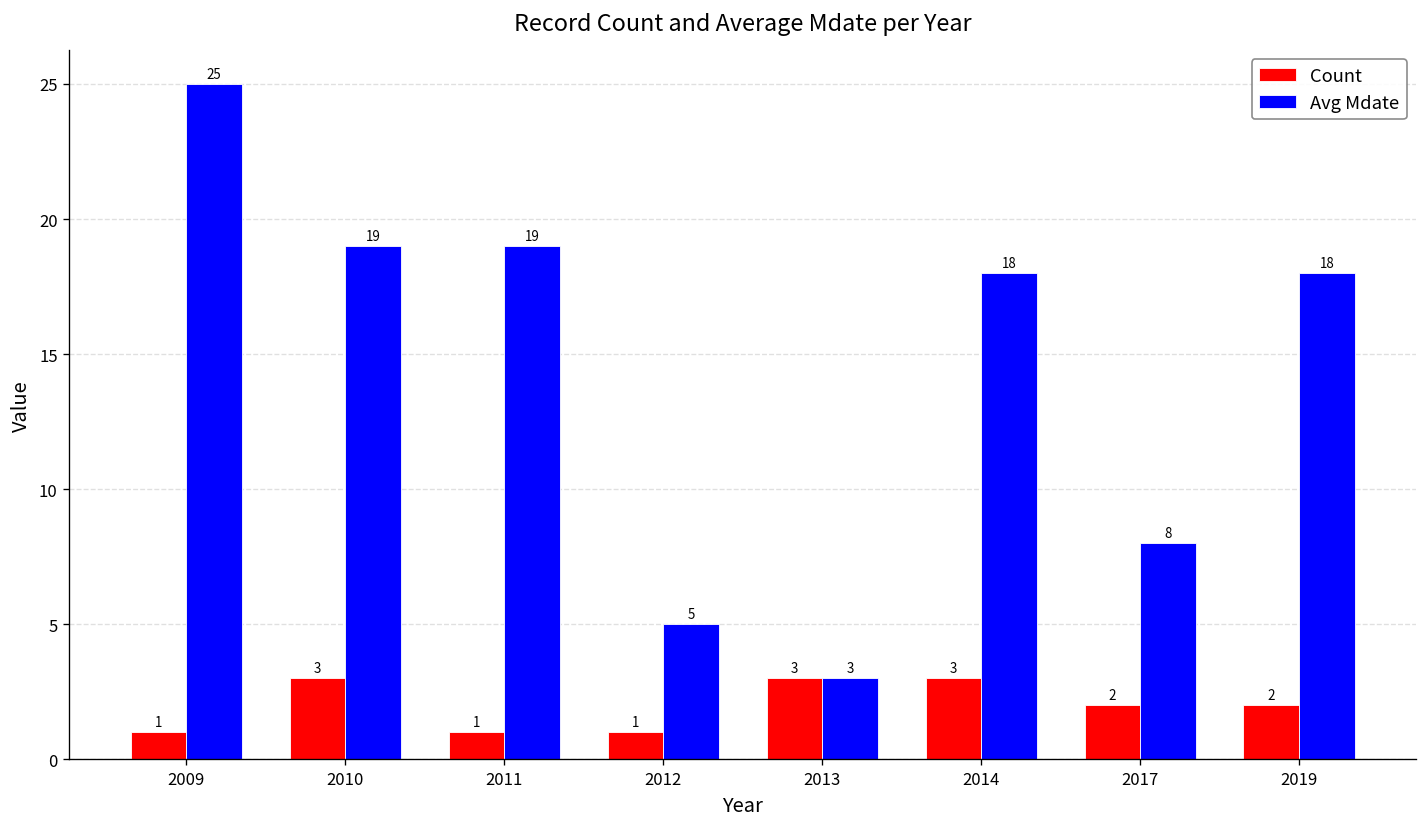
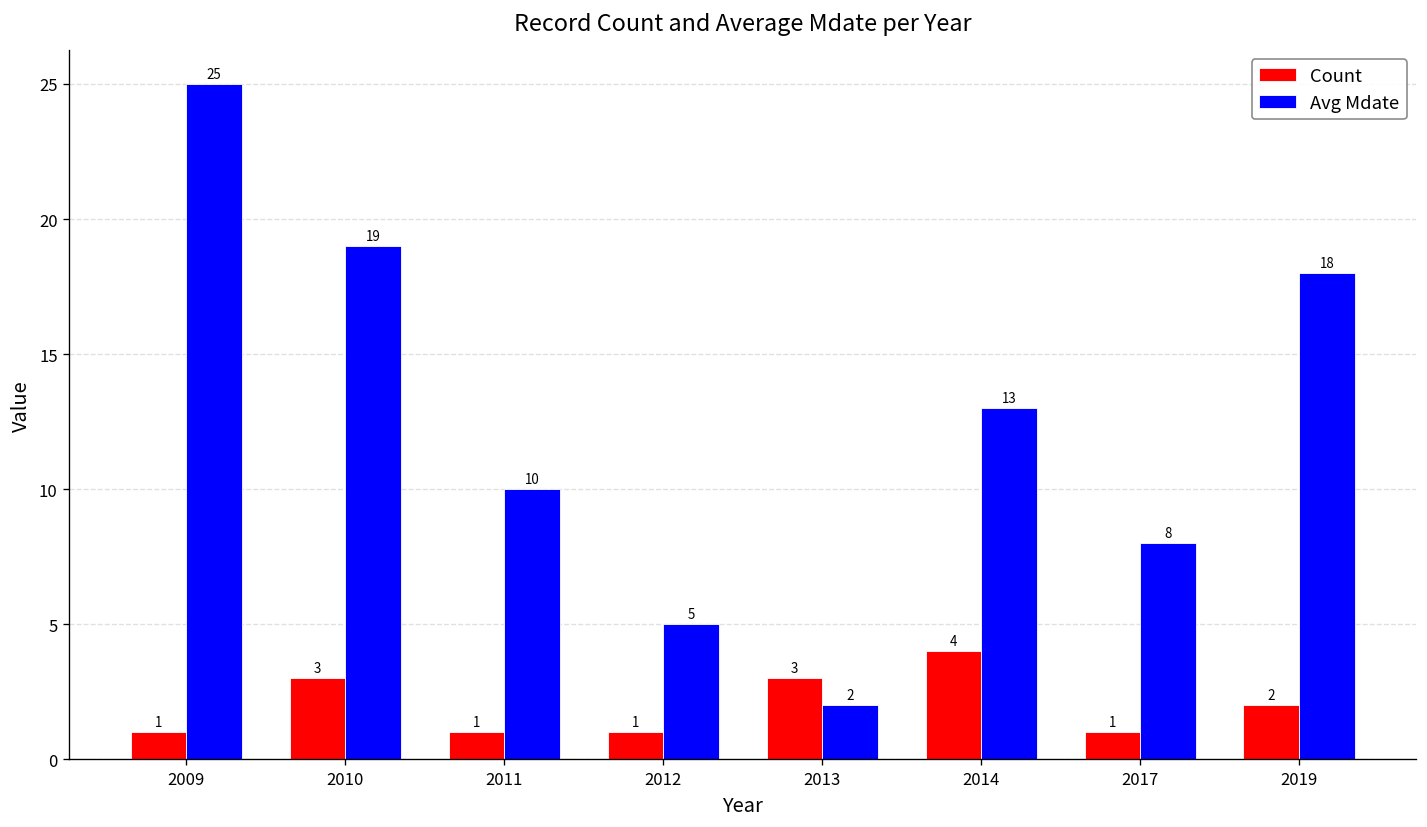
  {
    "Count": {
      "2009": 1,
      "2010": 3,
      "2011": 1,
      "2012": 1,
      "2013": 3,
-     "2014": 3,
-     "2017": 2,
+     "2014": 4,
+     "2017": 1,
      "2019": 2
    },
    "Avg Mdate": {
      "2009": 25,
      "2010": 19,
-     "2011": 19,
+     "2011": 10,
      "2012": 5,
-     "2013": 3,
-     "2014": 18,
+     "2013": 2,
+     "2014": 13,
      "2017": 8,
      "2019": 18
    }
  }
